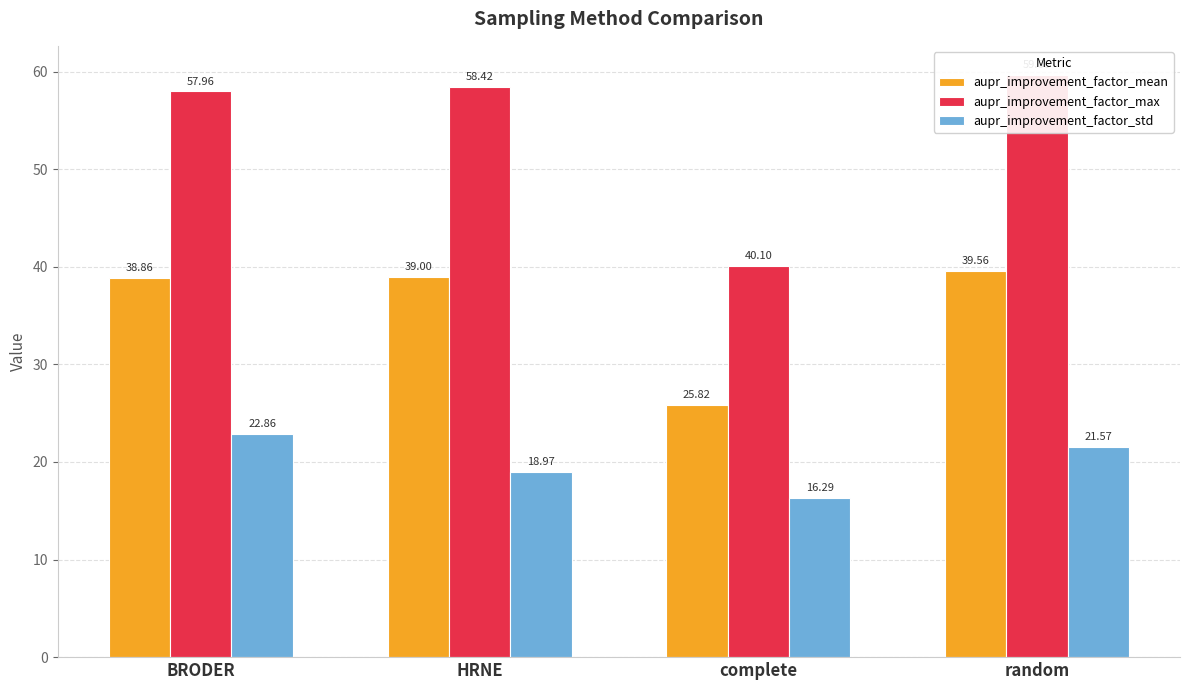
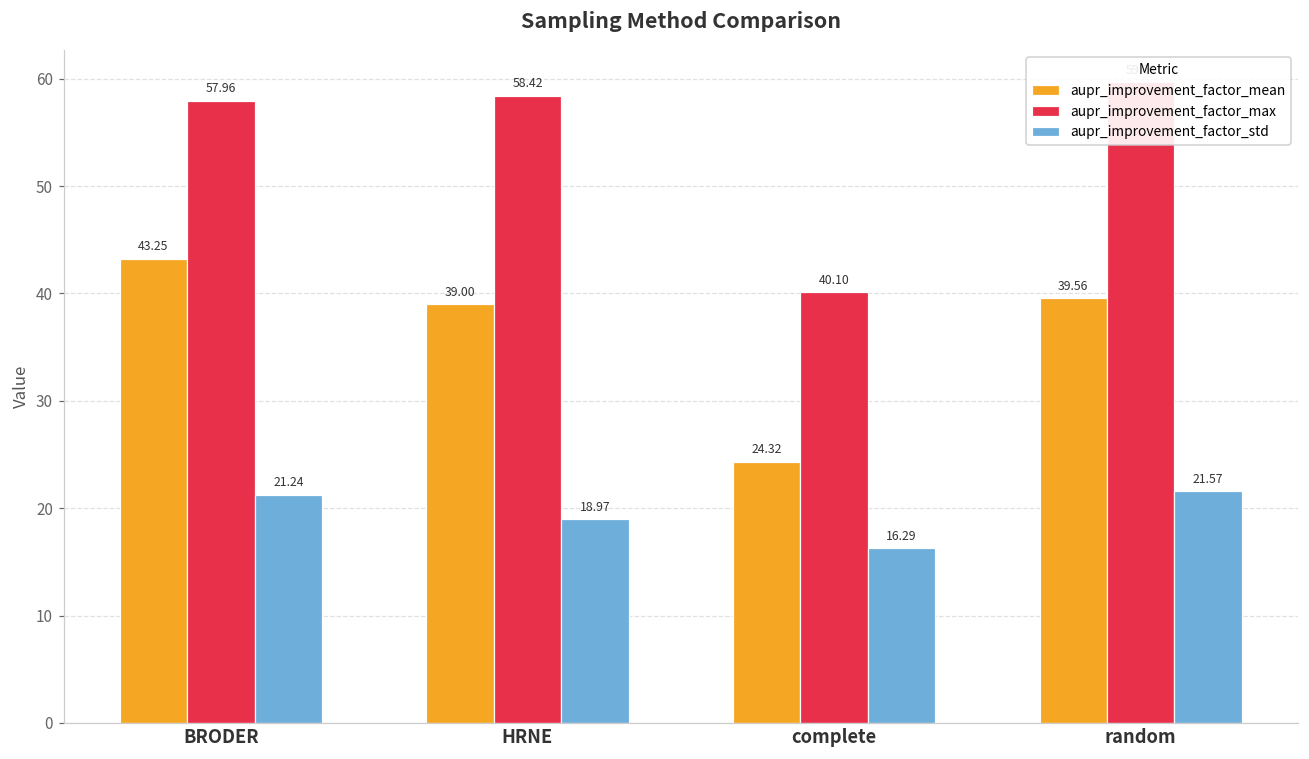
  {
    "aupr_improvement_factor_mean": {
-     "BRODER": 38.86,
+     "BRODER": 43.25,
      "HRNE": 39.00,
-     "complete": 25.82,
+     "complete": 24.32,
      "random": 39.56
    },
    "aupr_improvement_factor_max": {
      "BRODER": 57.96,
      "HRNE": 58.42,
      "complete": 40.10
    },
    "aupr_improvement_factor_std": {
-     "BRODER": 22.86,
+     "BRODER": 21.24,
      "HRNE": 18.97,
      "complete": 16.29,
      "random": 21.57
    }
  }
